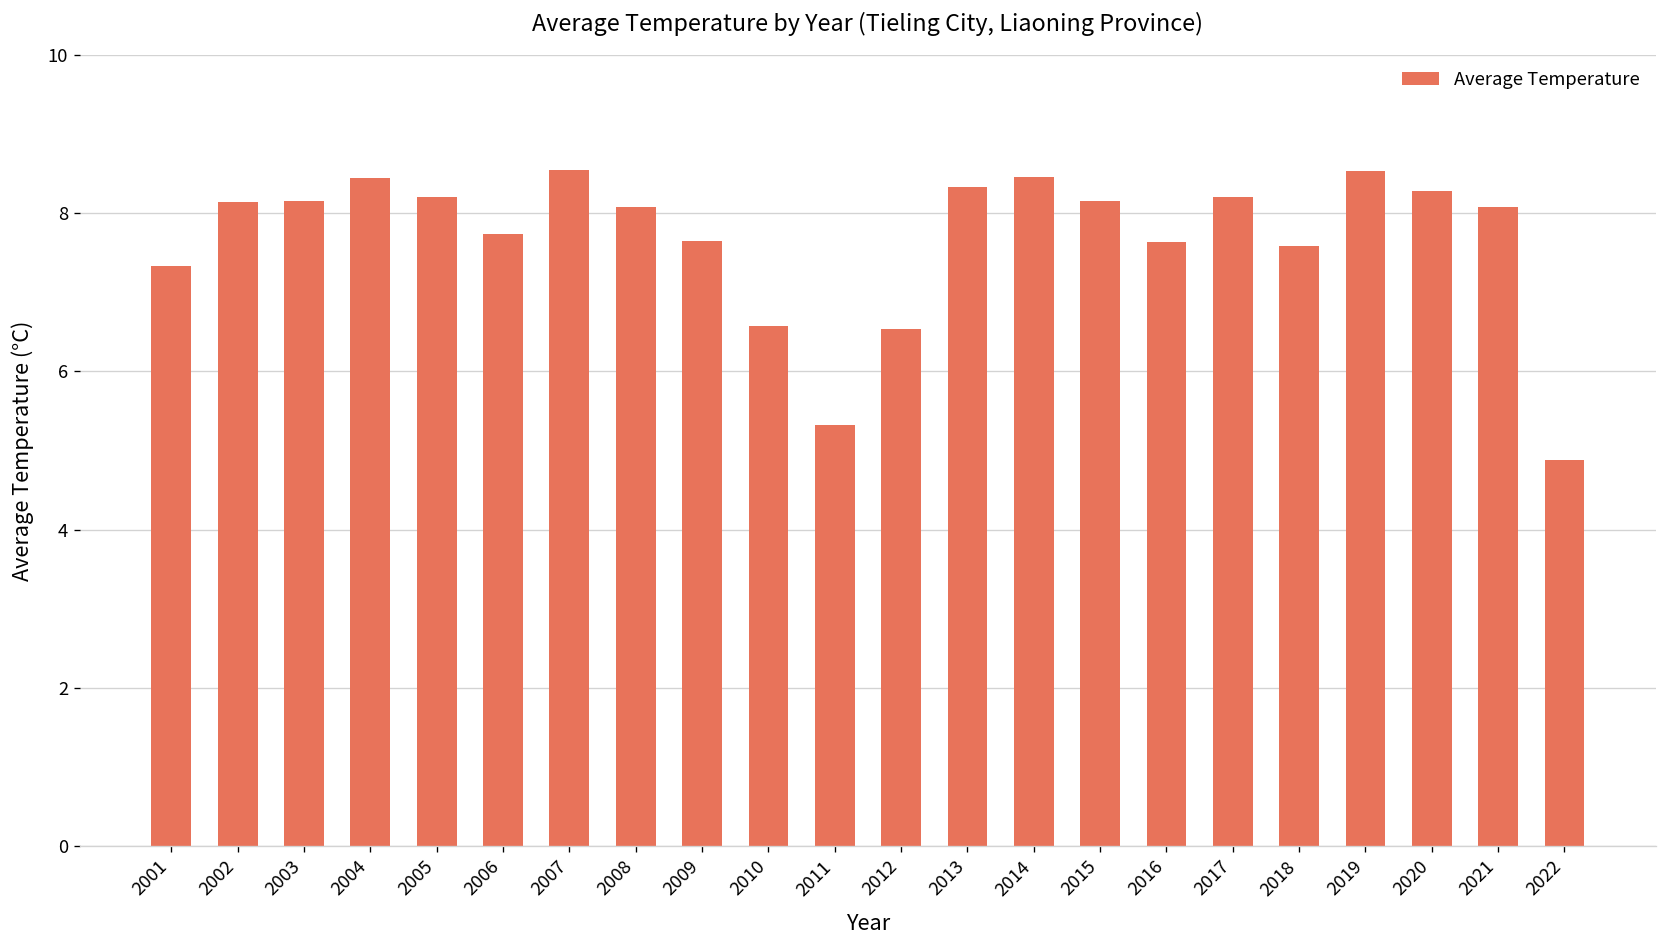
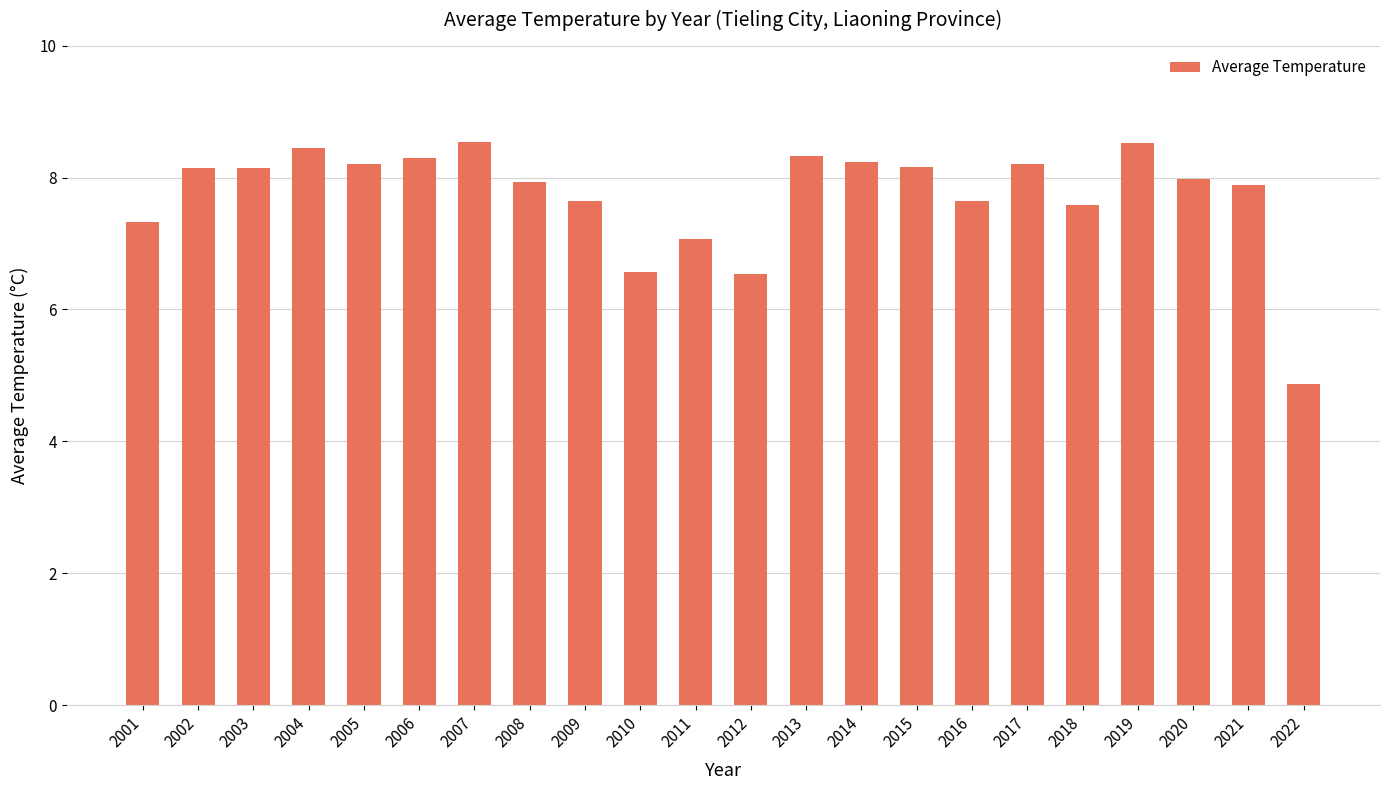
  {
    "2001": 7.3,
    "2002": 8.1,
    "2003": 8.2,
    "2004": 8.4,
    "2005": 8.2,
-   "2006": 7.7,
+   "2006": 8.3,
    "2007": 8.5,
-   "2008": 8.1,
+   "2008": 7.9,
    "2009": 7.6,
    "2010": 6.6,
-   "2011": 5.3,
+   "2011": 7.1,
    "2012": 6.5,
    "2013": 8.3,
-   "2014": 8.5,
+   "2014": 8.2,
    "2015": 8.2,
    "2016": 7.6,
    "2017": 8.2,
    "2018": 7.6,
    "2019": 8.5,
-   "2020": 8.3,
-   "2021": 8.1,
+   "2020": 8.0,
+   "2021": 7.9,
    "2022": 4.9
  }
